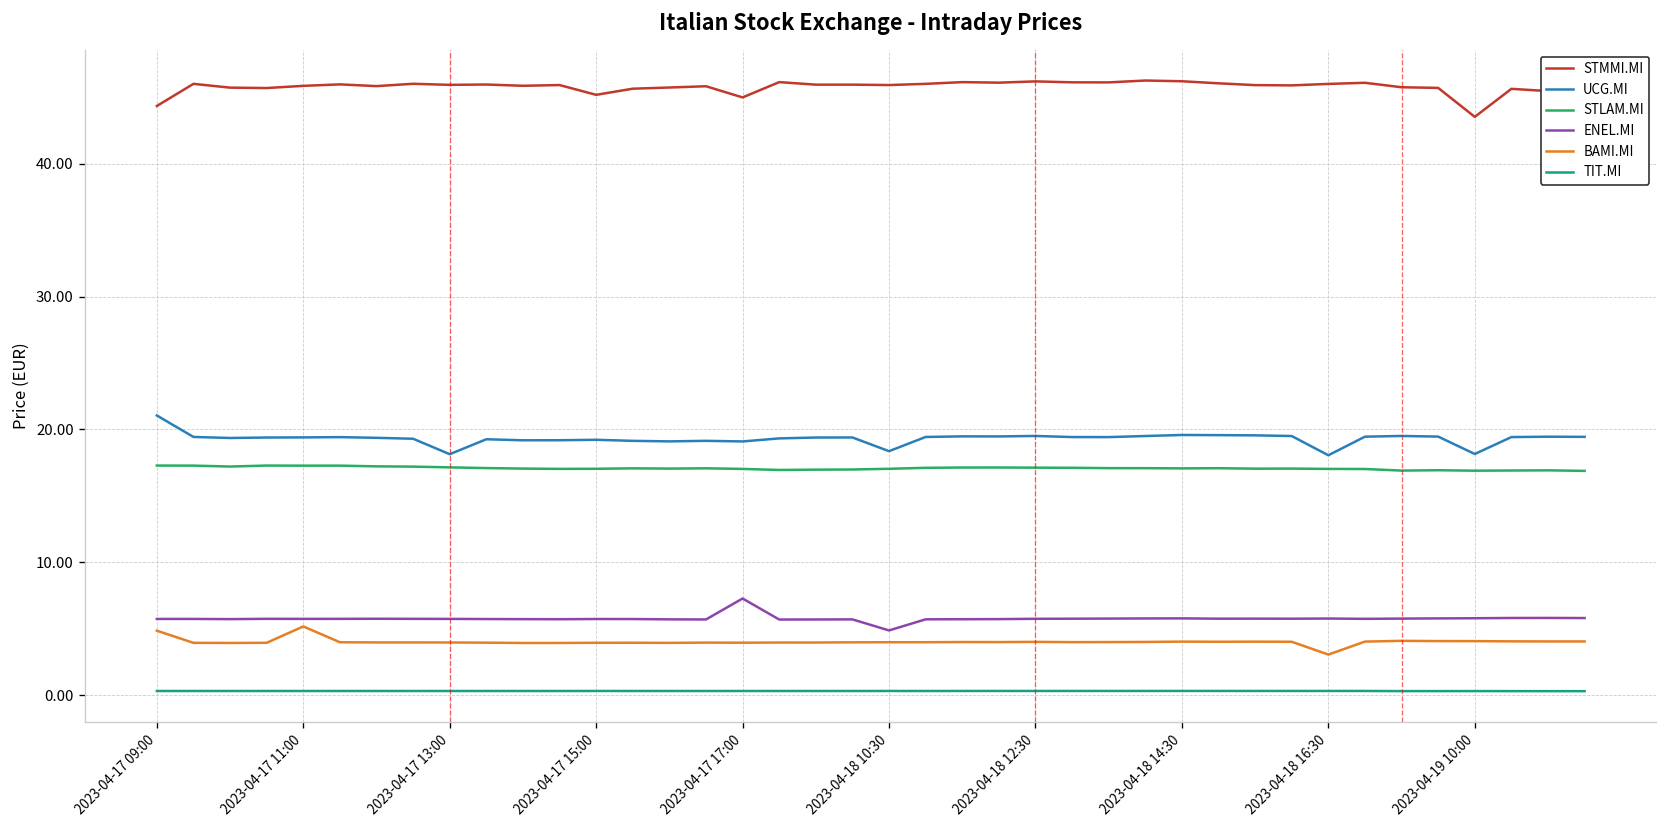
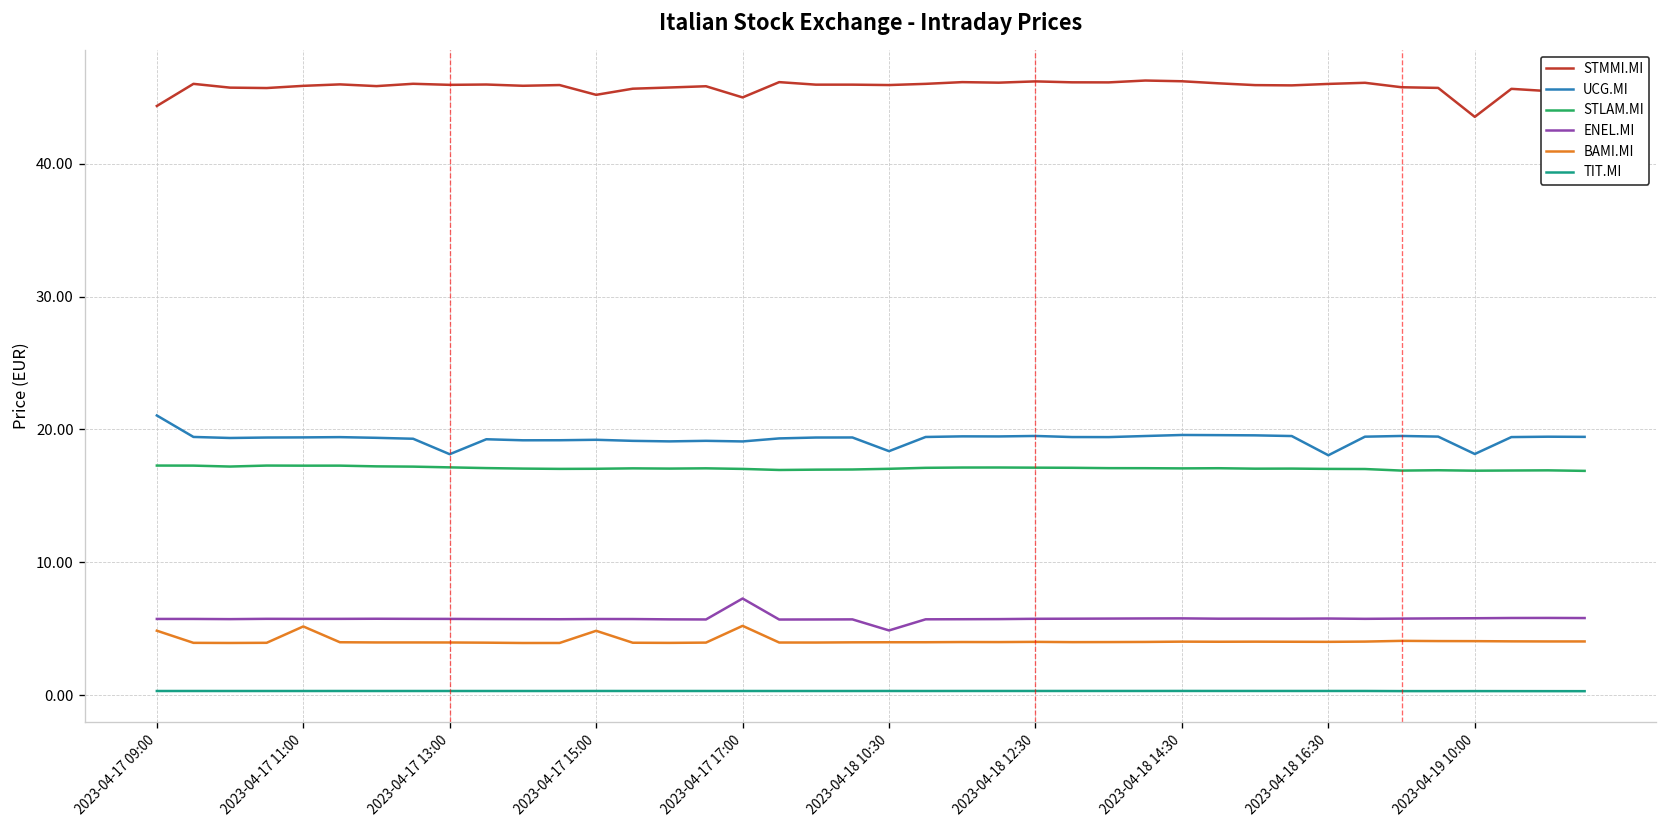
  {
    "STMMI.MI": {
      "2023-04-17 09:00": 44.3,
      "2023-04-17 11:00": 45.9,
      "2023-04-17 13:00": 45.9,
      "2023-04-17 15:00": 45.2,
      "2023-04-17 17:00": 45.0,
      "2023-04-18 10:30": 45.9,
      "2023-04-18 12:30": 46.2,
      "2023-04-18 14:30": 46.2,
      "2023-04-18 16:30": 46.0,
      "2023-04-19 10:00": 43.5
    },
    "UCG.MI": {
      "2023-04-17 09:00": 21.0,
      "2023-04-17 11:00": 19.4,
      "2023-04-17 13:00": 18.1,
      "2023-04-17 15:00": 19.2,
      "2023-04-17 17:00": 19.1,
      "2023-04-18 10:30": 18.4,
      "2023-04-18 12:30": 19.5,
      "2023-04-18 14:30": 19.6,
      "2023-04-18 16:30": 18.1,
      "2023-04-19 10:00": 18.1
    },
    "ENEL.MI": {
      "2023-04-17 09:00": 5.7,
      "2023-04-17 11:00": 5.7,
      "2023-04-17 13:00": 5.7,
      "2023-04-17 15:00": 5.7,
      "2023-04-17 17:00": 7.3,
      "2023-04-18 10:30": 4.9,
      "2023-04-18 12:30": 5.7,
      "2023-04-18 14:30": 5.8,
      "2023-04-18 16:30": 5.8,
      "2023-04-19 10:00": 5.8
    },
    "BAMI.MI": {
      "2023-04-17 09:00": 4.8,
      "2023-04-17 11:00": 5.2,
      "2023-04-17 13:00": 4.0,
-     "2023-04-17 15:00": 3.9,
-     "2023-04-17 17:00": 3.9,
+     "2023-04-17 15:00": 4.8,
+     "2023-04-17 17:00": 5.2,
      "2023-04-18 10:30": 4.0,
      "2023-04-18 12:30": 4.0,
      "2023-04-18 14:30": 4.0,
-     "2023-04-18 16:30": 3.0,
+     "2023-04-18 16:30": 4.0,
      "2023-04-19 10:00": 4.1
    }
  }
